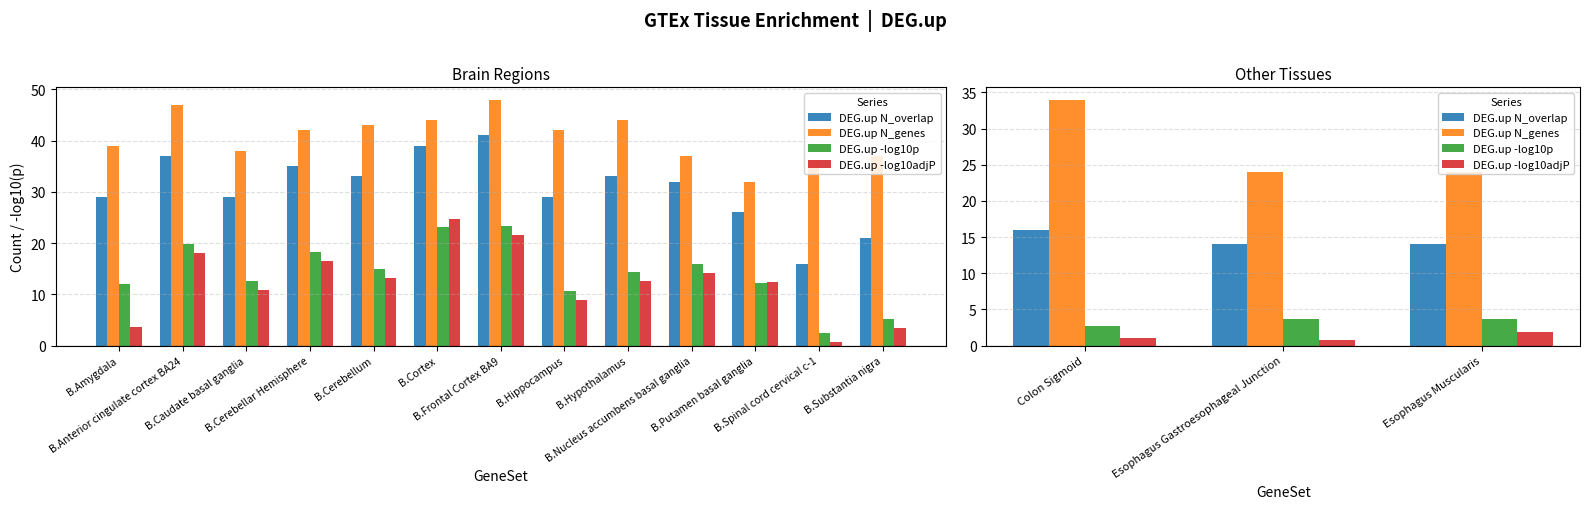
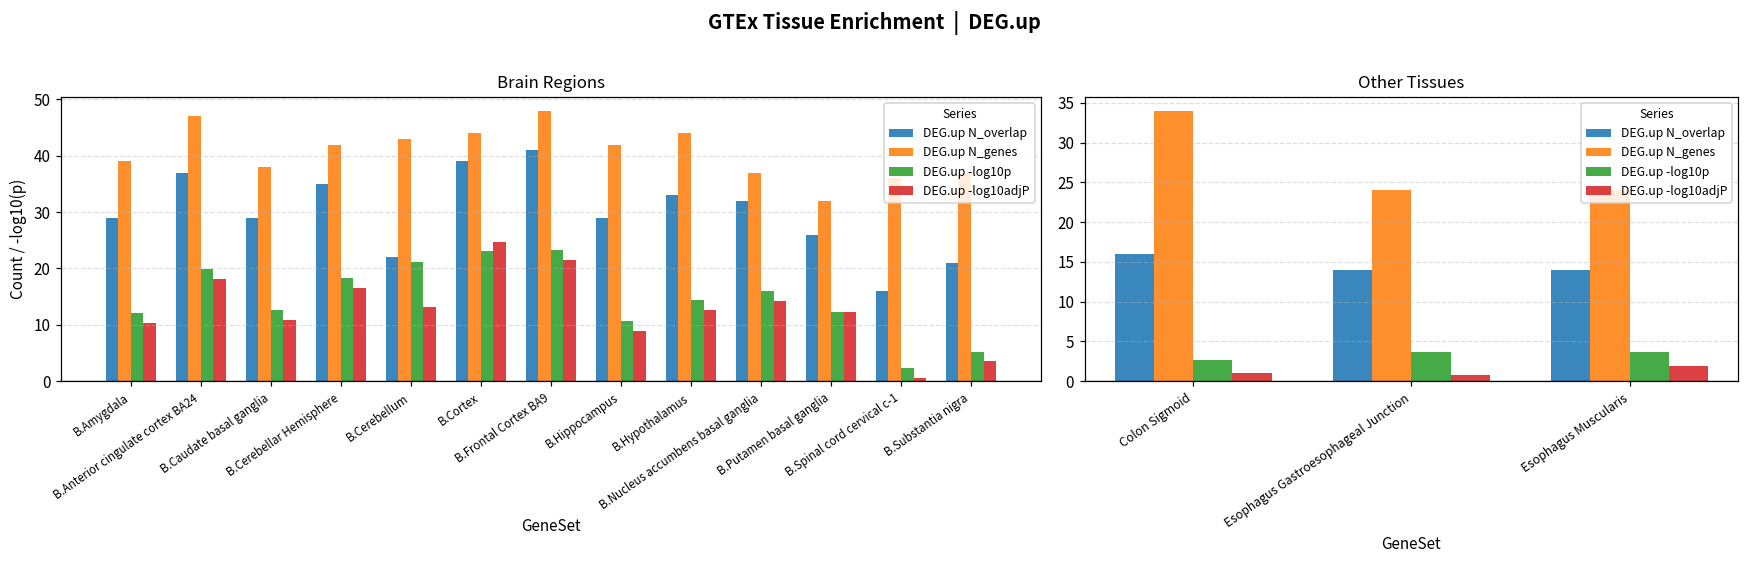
  {
    "Brain Regions": {
      "DEG.up N_overlap": {
        "B.Amygdala": 29,
        "B.Anterior cingulate cortex BA24": 37,
        "B.Caudate basal ganglia": 29,
        "B.Cerebellar Hemisphere": 35,
-       "B.Cerebellum": 33,
+       "B.Cerebellum": 22,
        "B.Cortex": 39,
        "B.Frontal Cortex BA9": 41,
        "B.Hippocampus": 29,
        "B.Hypothalamus": 33,
        "B.Nucleus accumbens basal ganglia": 32,
        "B.Putamen basal ganglia": 26,
        "B.Spinal cord cervical c-1": 16,
        "B.Substantia nigra": 21
      },
      "DEG.up N_genes": {
        "B.Amygdala": 39,
        "B.Anterior cingulate cortex BA24": 47,
        "B.Caudate basal ganglia": 38,
        "B.Cerebellar Hemisphere": 42,
        "B.Cerebellum": 43,
        "B.Cortex": 44,
        "B.Frontal Cortex BA9": 48,
        "B.Hippocampus": 42,
        "B.Hypothalamus": 44,
        "B.Nucleus accumbens basal ganglia": 37,
        "B.Putamen basal ganglia": 32
      },
      "DEG.up -log10p": {
        "B.Amygdala": 12,
        "B.Anterior cingulate cortex BA24": 20,
        "B.Caudate basal ganglia": 13,
        "B.Cerebellar Hemisphere": 18,
-       "B.Cerebellum": 15,
+       "B.Cerebellum": 21,
        "B.Cortex": 23,
        "B.Frontal Cortex BA9": 23,
        "B.Hippocampus": 11,
        "B.Hypothalamus": 14,
        "B.Nucleus accumbens basal ganglia": 16,
        "B.Putamen basal ganglia": 12,
        "B.Spinal cord cervical c-1": 2,
        "B.Substantia nigra": 5
      },
      "DEG.up -log10adjP": {
-       "B.Amygdala": 4,
+       "B.Amygdala": 10,
        "B.Anterior cingulate cortex BA24": 18,
        "B.Caudate basal ganglia": 11,
        "B.Cerebellar Hemisphere": 17,
        "B.Cerebellum": 13,
        "B.Cortex": 25,
        "B.Frontal Cortex BA9": 22,
        "B.Hippocampus": 9,
        "B.Hypothalamus": 13,
        "B.Nucleus accumbens basal ganglia": 14,
        "B.Putamen basal ganglia": 12,
        "B.Spinal cord cervical c-1": 1,
        "B.Substantia nigra": 4
      }
    },
    "Other Tissues": {
      "DEG.up N_overlap": {
        "Colon Sigmoid": 16,
        "Esophagus Gastroesophageal Junction": 14,
        "Esophagus Muscularis": 14
      },
      "DEG.up N_genes": {
        "Colon Sigmoid": 34,
        "Esophagus Gastroesophageal Junction": 24
      },
      "DEG.up -log10p": {
        "Colon Sigmoid": 3,
        "Esophagus Gastroesophageal Junction": 4,
        "Esophagus Muscularis": 4
      },
      "DEG.up -log10adjP": {
        "Colon Sigmoid": 1,
        "Esophagus Gastroesophageal Junction": 1,
        "Esophagus Muscularis": 2
      }
    }
  }
